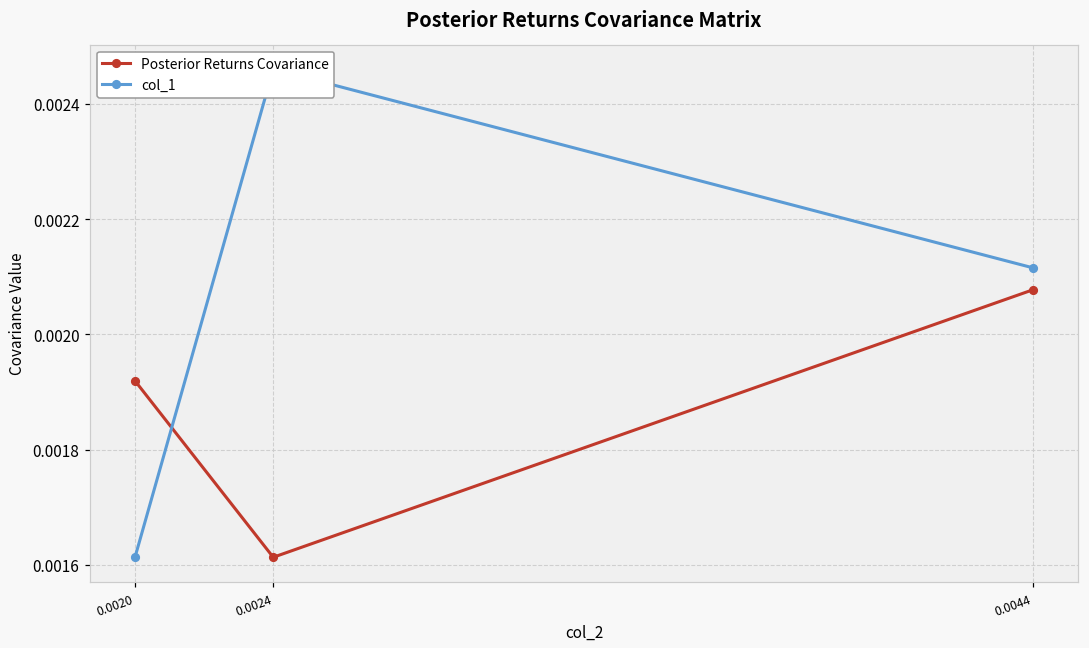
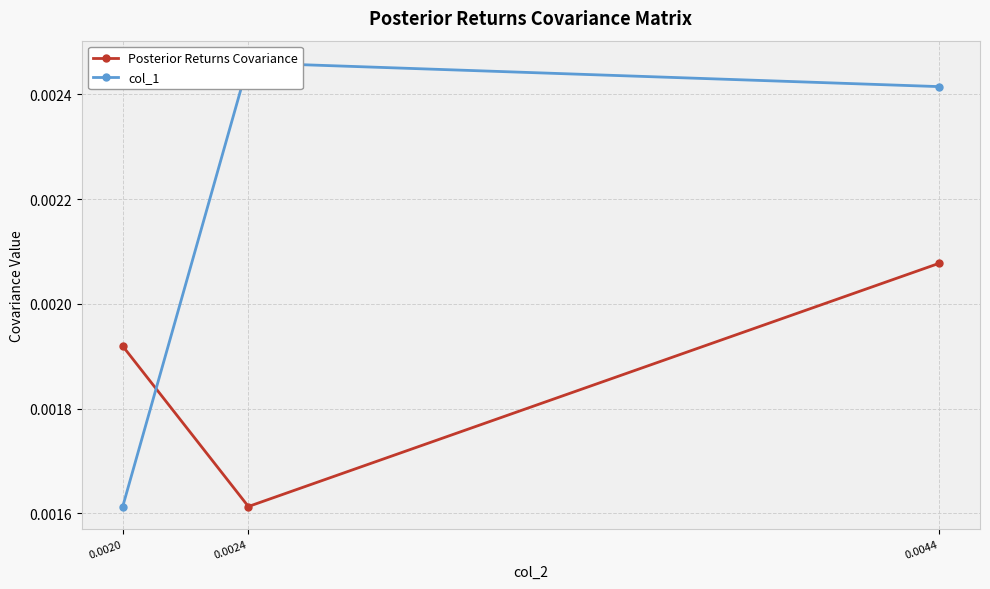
  {
    "Posterior Returns Covariance": {
      "0.0020": 0.00192,
      "0.0024": 0.00161,
      "0.0044": 0.00208
    },
    "col_1": {
      "0.0020": 0.00161,
-     "0.0044": 0.00212
+     "0.0044": 0.00241
    }
  }
